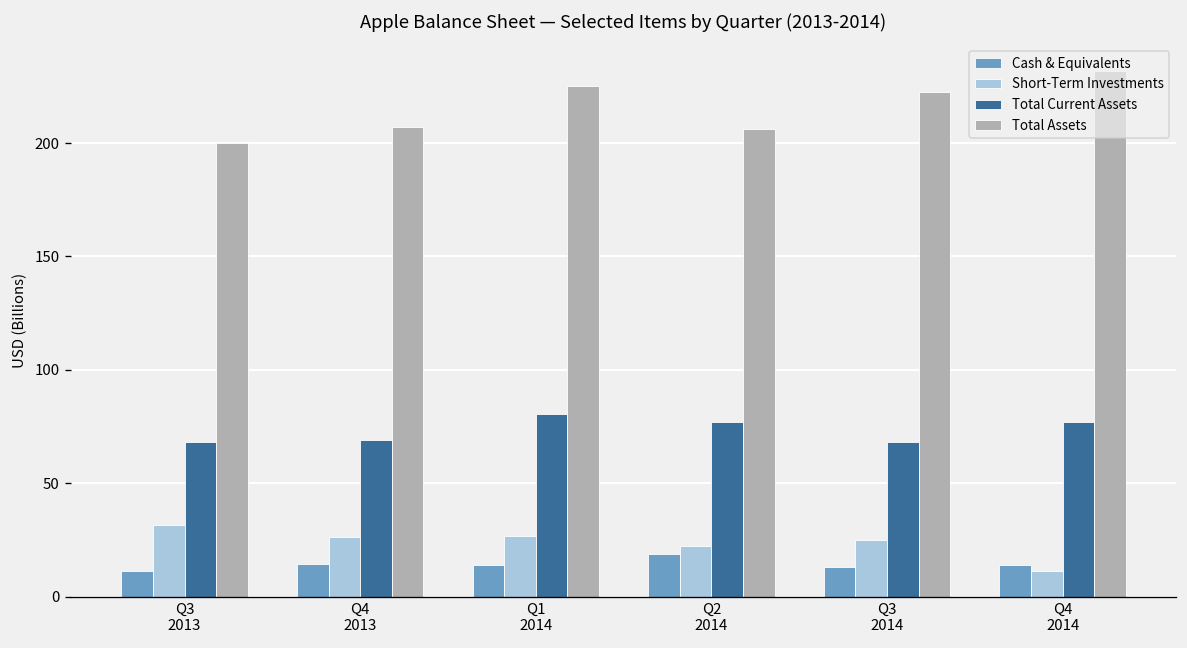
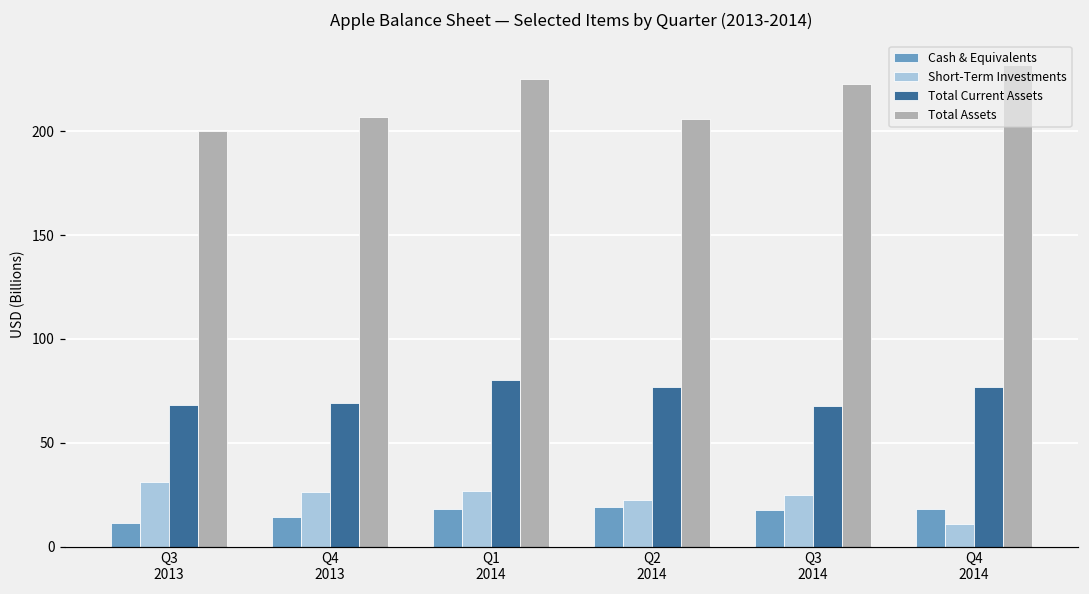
  {
    "Cash & Equivalents": {
      "Q3 2013": 11,
      "Q4 2013": 14,
-     "Q1 2014": 14,
+     "Q1 2014": 18,
      "Q2 2014": 19,
-     "Q3 2014": 13,
-     "Q4 2014": 14
+     "Q3 2014": 18,
+     "Q4 2014": 18
    },
    "Total Current Assets": {
      "Q3 2013": 68,
      "Q4 2013": 69,
      "Q1 2014": 80,
      "Q2 2014": 77,
      "Q3 2014": 68,
      "Q4 2014": 77
    }
  }
